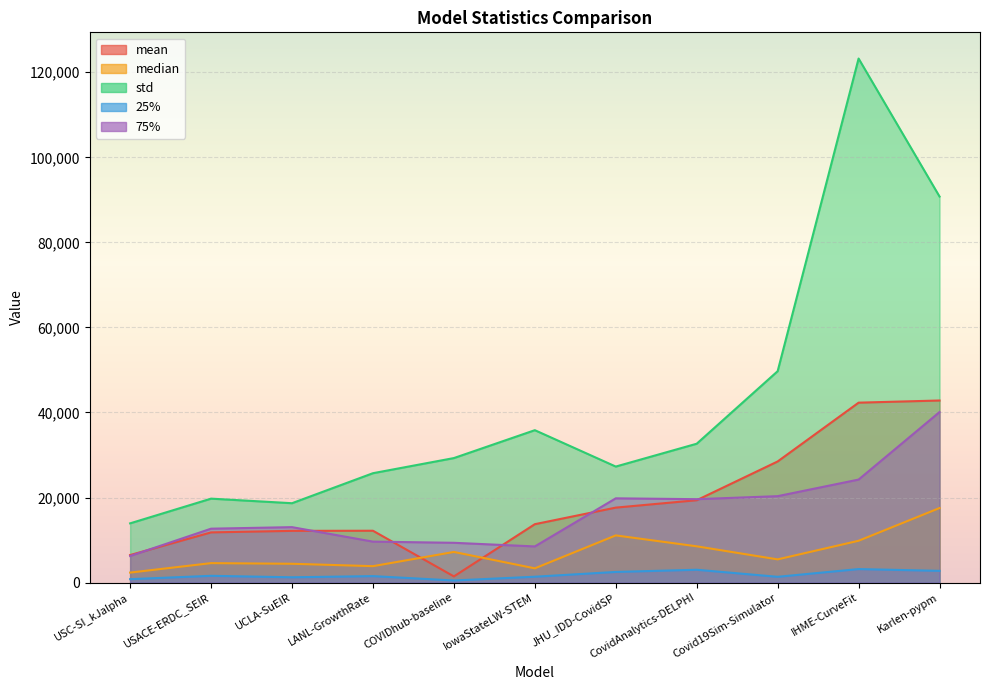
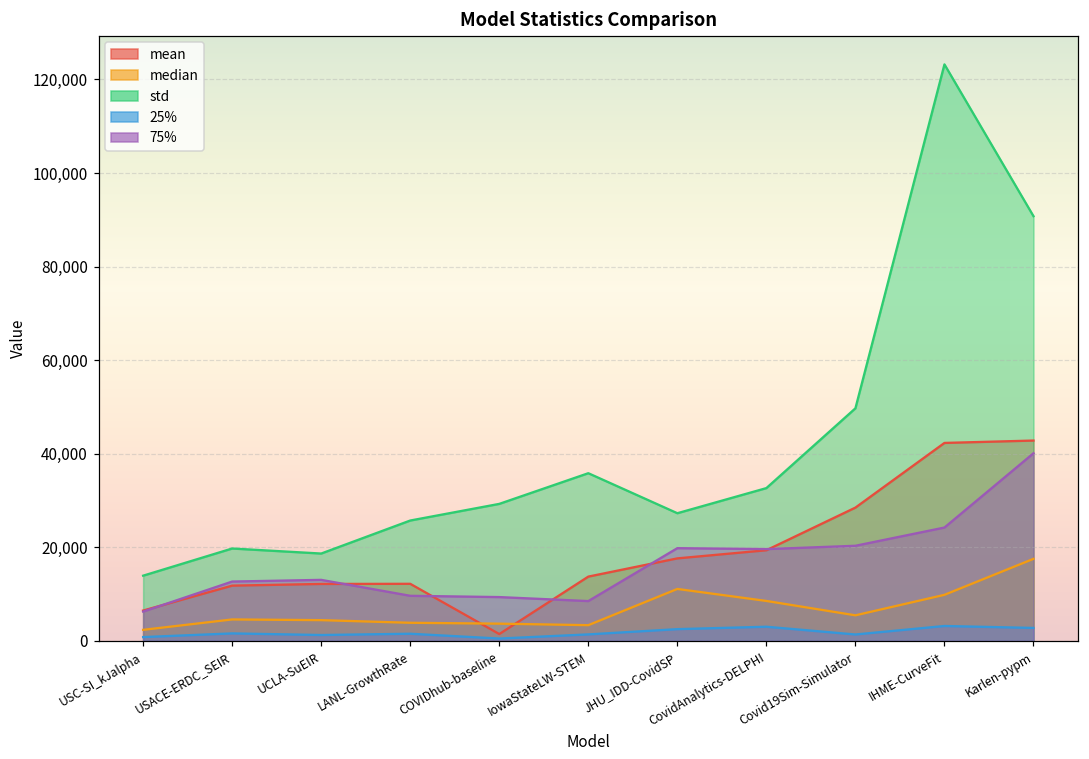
  {
    "mean": {
      "USACE-ERDC_SEIR": "12,000",
      "UCLA-SuEIR": "12,000",
      "LANL-GrowthRate": "12,000",
      "COVIDhub-baseline": "1,000",
      "IowaStateLW-STEM": "14,000",
      "JHU_IDD-CovidSP": "18,000",
      "Covid19Sim-Simulator": "28,000",
      "IHME-CurveFit": "42,000",
      "Karlen-pypm": "43,000"
    },
    "median": {
      "USC-SI_kJalpha": "2,000",
      "USACE-ERDC_SEIR": "5,000",
      "UCLA-SuEIR": "4,000",
      "LANL-GrowthRate": "4,000",
-     "COVIDhub-baseline": "7,000",
+     "COVIDhub-baseline": "4,000",
      "IowaStateLW-STEM": "3,000",
      "JHU_IDD-CovidSP": "11,000",
      "CovidAnalytics-DELPHI": "9,000",
      "Covid19Sim-Simulator": "5,000",
      "IHME-CurveFit": "10,000",
      "Karlen-pypm": "18,000"
    },
    "std": {
      "USC-SI_kJalpha": "14,000",
      "USACE-ERDC_SEIR": "20,000",
      "UCLA-SuEIR": "19,000",
      "LANL-GrowthRate": "26,000",
      "COVIDhub-baseline": "29,000",
      "IowaStateLW-STEM": "36,000",
      "JHU_IDD-CovidSP": "27,000",
      "CovidAnalytics-DELPHI": "33,000",
      "Covid19Sim-Simulator": "50,000",
      "IHME-CurveFit": "123,000",
      "Karlen-pypm": "91,000"
    },
    "25%": {
      "USC-SI_kJalpha": "1,000",
      "USACE-ERDC_SEIR": "2,000",
      "UCLA-SuEIR": "1,000",
      "LANL-GrowthRate": "2,000",
      "COVIDhub-baseline": "1,000",
      "IowaStateLW-STEM": "1,000",
      "JHU_IDD-CovidSP": "3,000",
      "CovidAnalytics-DELPHI": "3,000",
      "Covid19Sim-Simulator": "1,000",
      "IHME-CurveFit": "3,000",
      "Karlen-pypm": "3,000"
    },
    "75%": {
      "USACE-ERDC_SEIR": "13,000",
      "UCLA-SuEIR": "13,000",
      "LANL-GrowthRate": "10,000",
      "COVIDhub-baseline": "9,000",
      "IowaStateLW-STEM": "9,000",
      "JHU_IDD-CovidSP": "20,000",
      "Covid19Sim-Simulator": "20,000",
      "IHME-CurveFit": "24,000",
      "Karlen-pypm": "40,000"
    }
  }
